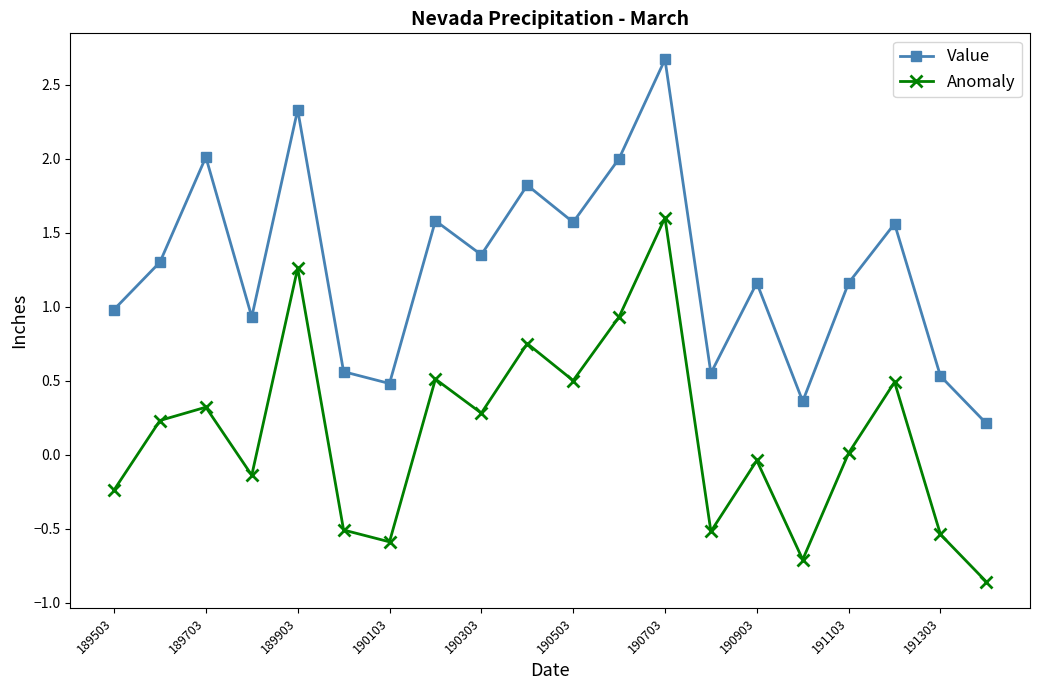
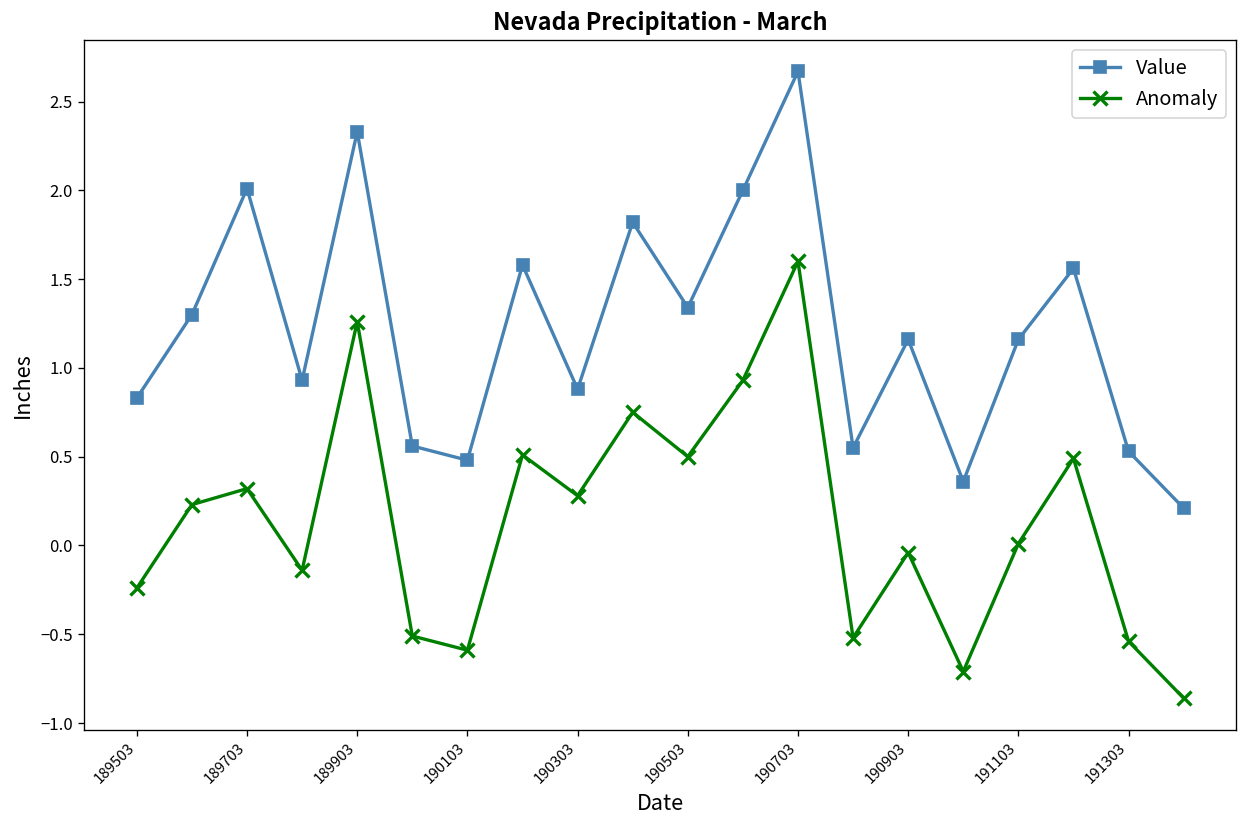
  {
    "Value": {
-     "189503": 0.98,
+     "189503": 0.83,
      "189703": 2.01,
      "189903": 2.33,
      "190103": 0.48,
-     "190303": 1.35,
-     "190503": 1.57,
+     "190303": 0.88,
+     "190503": 1.34,
      "190703": 2.67,
      "190903": 1.16,
      "191103": 1.16,
      "191303": 0.53
    },
    "Anomaly": {
      "189503": -0.24,
      "189703": 0.32,
      "189903": 1.26,
      "190103": -0.59,
      "190303": 0.28,
      "190503": 0.50,
      "190703": 1.60,
      "190903": -0.04,
      "191103": 0.01,
      "191303": -0.54
    }
  }
